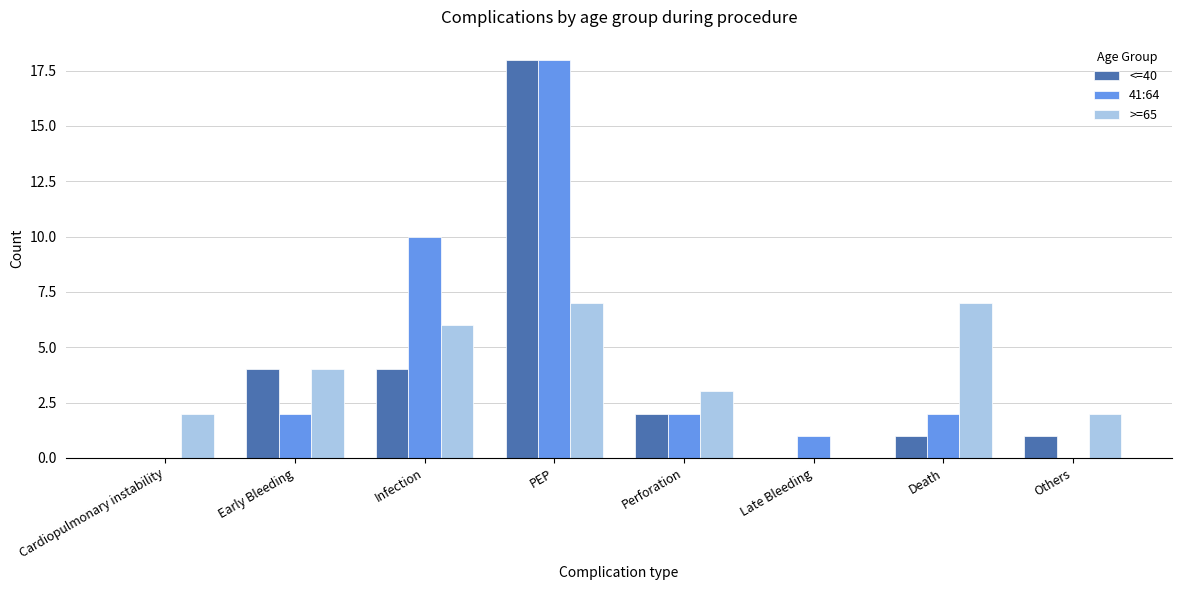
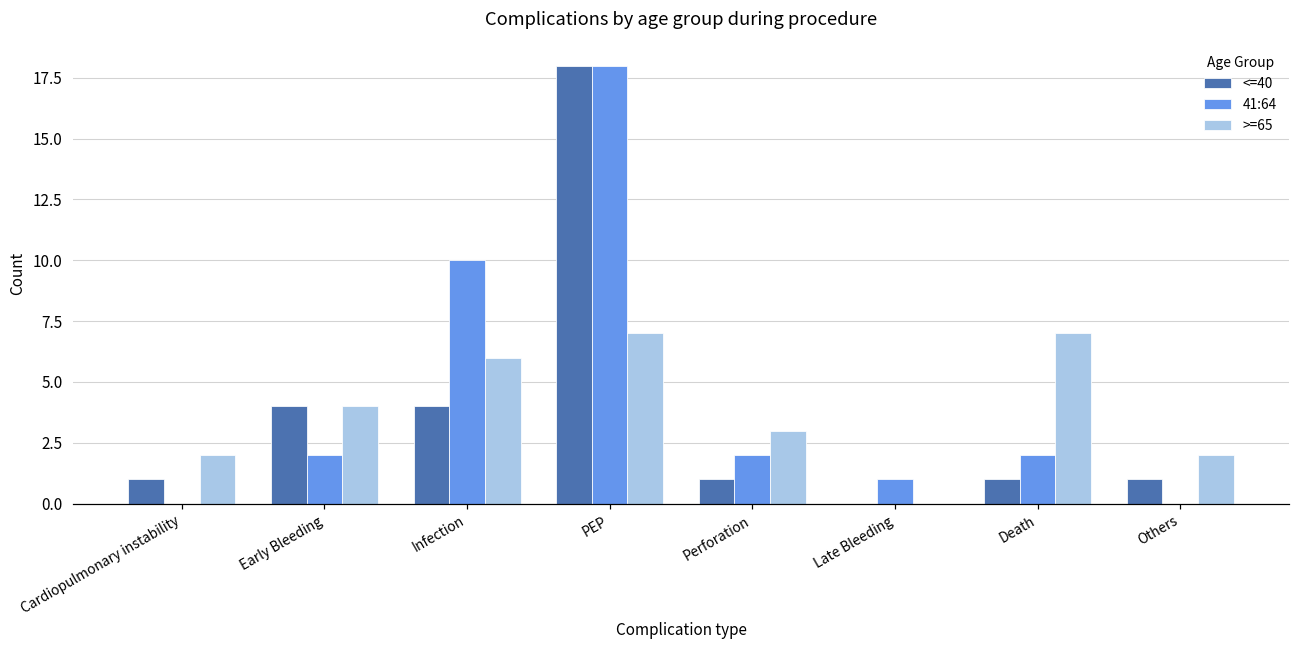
  {
    "<=40": {
-     "Cardiopulmonary instability": 0,
+     "Cardiopulmonary instability": 1,
      "Early Bleeding": 4,
      "Infection": 4,
      "PEP": 18,
-     "Perforation": 2,
+     "Perforation": 1,
      "Late Bleeding": 0,
      "Death": 1,
      "Others": 1
    },
    "41:64": {
      "Cardiopulmonary instability": 0,
      "Early Bleeding": 2,
      "Infection": 10,
      "PEP": 18,
      "Perforation": 2,
      "Late Bleeding": 1,
      "Death": 2,
      "Others": 0
    },
    ">=65": {
      "Cardiopulmonary instability": 2,
      "Early Bleeding": 4,
      "Infection": 6,
      "PEP": 7,
      "Perforation": 3,
      "Late Bleeding": 0,
      "Death": 7,
      "Others": 2
    }
  }
